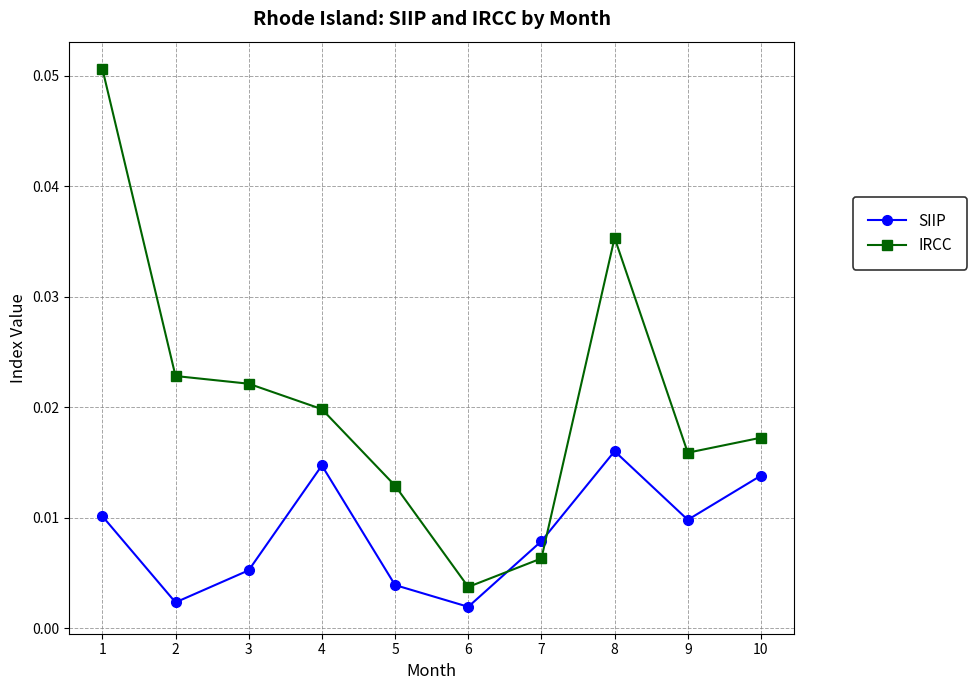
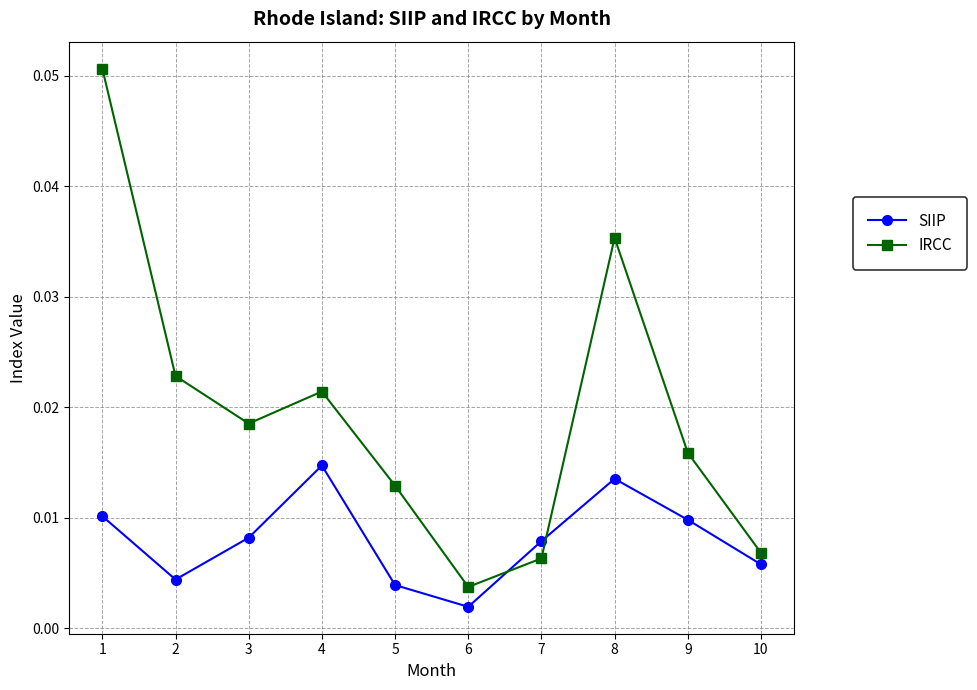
  {
    "SIIP": {
      "1": 0.0102,
-     "2": 0.0024,
-     "3": 0.0053,
+     "2": 0.0044,
+     "3": 0.0082,
      "4": 0.0147,
      "5": 0.0039,
      "6": 0.0020,
      "7": 0.0079,
-     "8": 0.0160,
+     "8": 0.0135,
      "9": 0.0098,
-     "10": 0.0138
+     "10": 0.0058
    },
    "IRCC": {
      "1": 0.0507,
      "2": 0.0228,
-     "3": 0.0221,
-     "4": 0.0198,
+     "3": 0.0185,
+     "4": 0.0214,
      "5": 0.0129,
      "6": 0.0038,
      "7": 0.0063,
      "8": 0.0353,
      "9": 0.0159,
-     "10": 0.0173
+     "10": 0.0068
    }
  }
